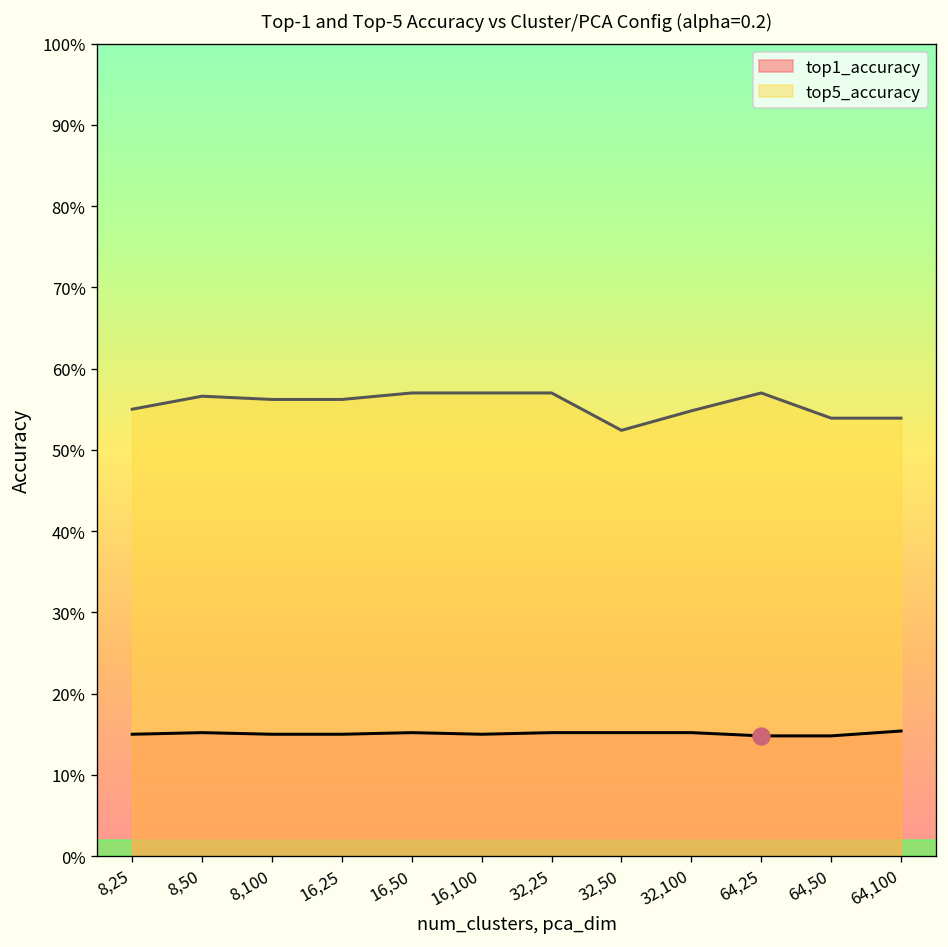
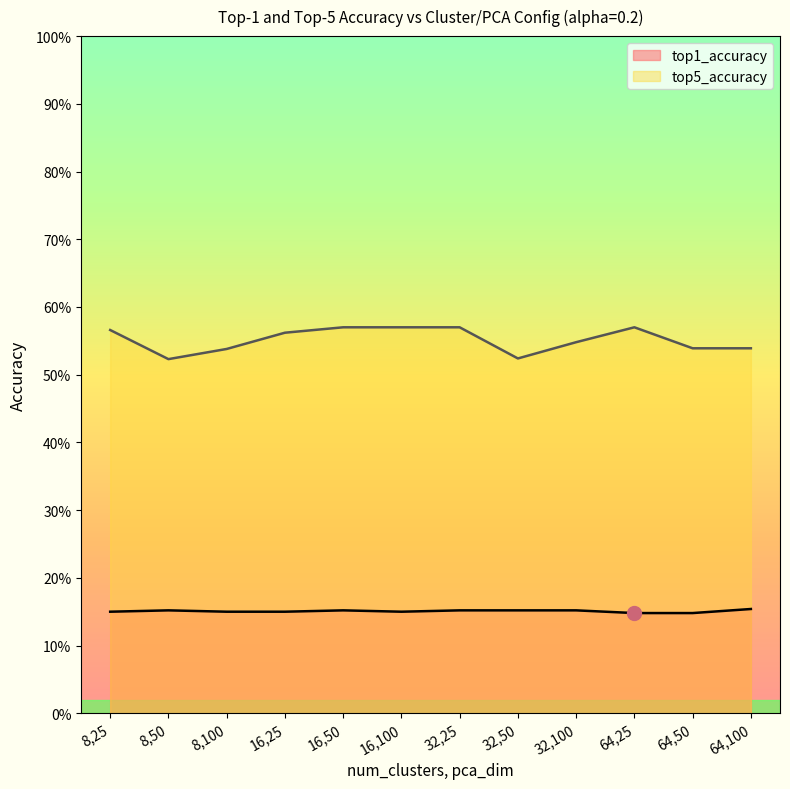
  {
    "top5_accuracy": {
-     "8,25": "55%",
-     "8,50": "57%",
-     "8,100": "56%",
+     "8,25": "57%",
+     "8,50": "52%",
+     "8,100": "54%",
      "16,25": "56%",
      "16,50": "57%",
      "16,100": "57%",
      "32,25": "57%",
      "32,50": "52%",
      "32,100": "55%",
      "64,25": "57%",
      "64,50": "54%",
      "64,100": "54%"
    }
  }
